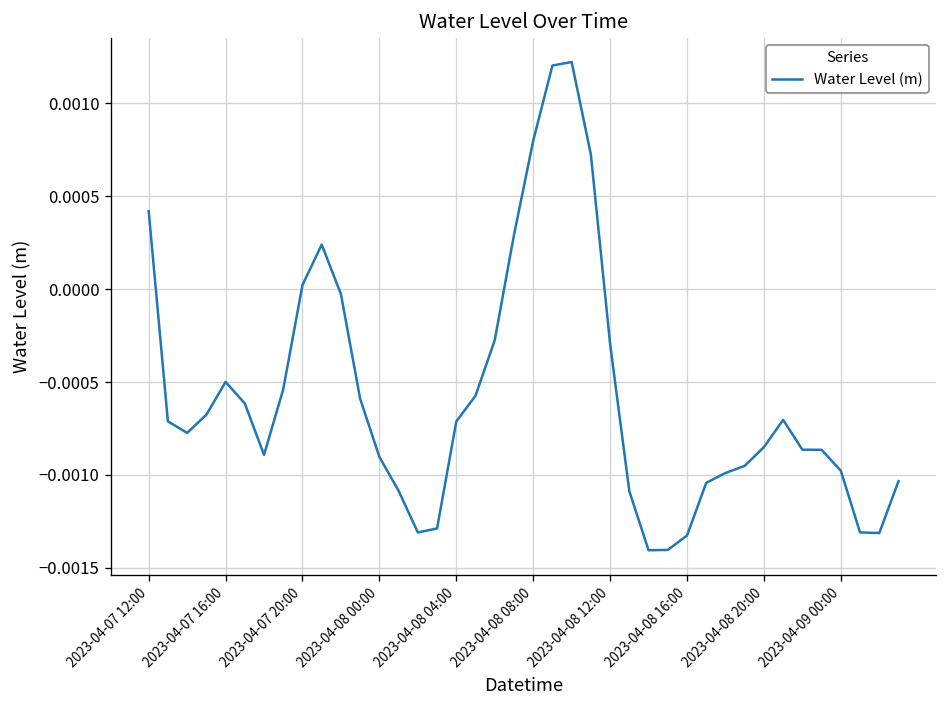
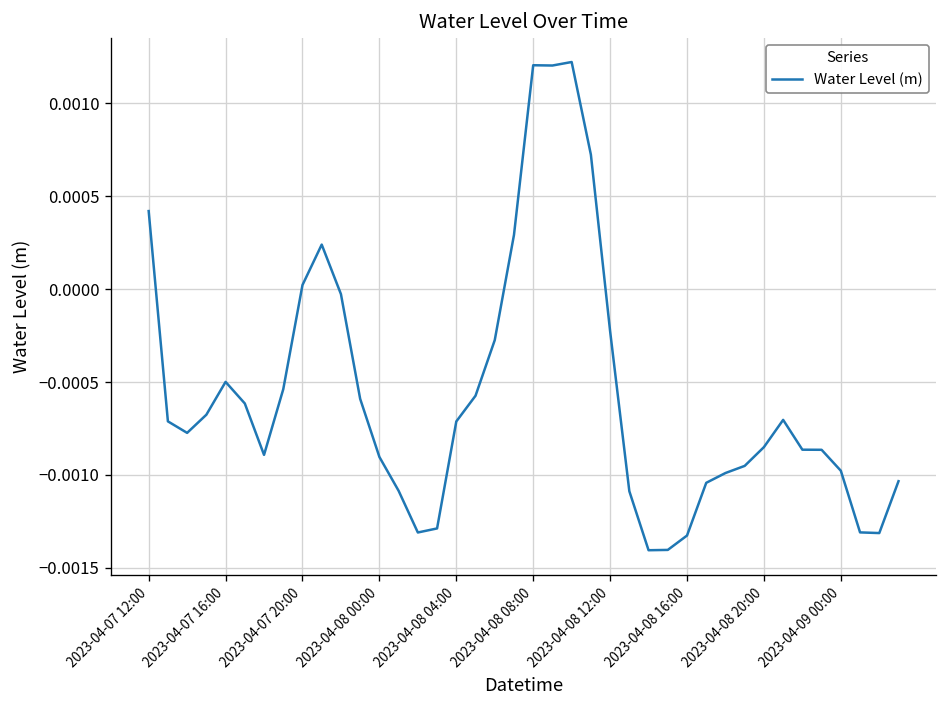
  {
    "2023-04-07 12:00": 0.00042,
    "2023-04-07 16:00": -0.00050,
    "2023-04-07 20:00": 0.00002,
    "2023-04-08 00:00": -0.00090,
    "2023-04-08 04:00": -0.00071,
-   "2023-04-08 08:00": 0.00080,
-   "2023-04-08 12:00": -0.00030,
+   "2023-04-08 08:00": 0.00120,
+   "2023-04-08 12:00": -0.00023,
    "2023-04-08 16:00": -0.00133,
    "2023-04-08 20:00": -0.00085,
    "2023-04-09 00:00": -0.00098
  }
